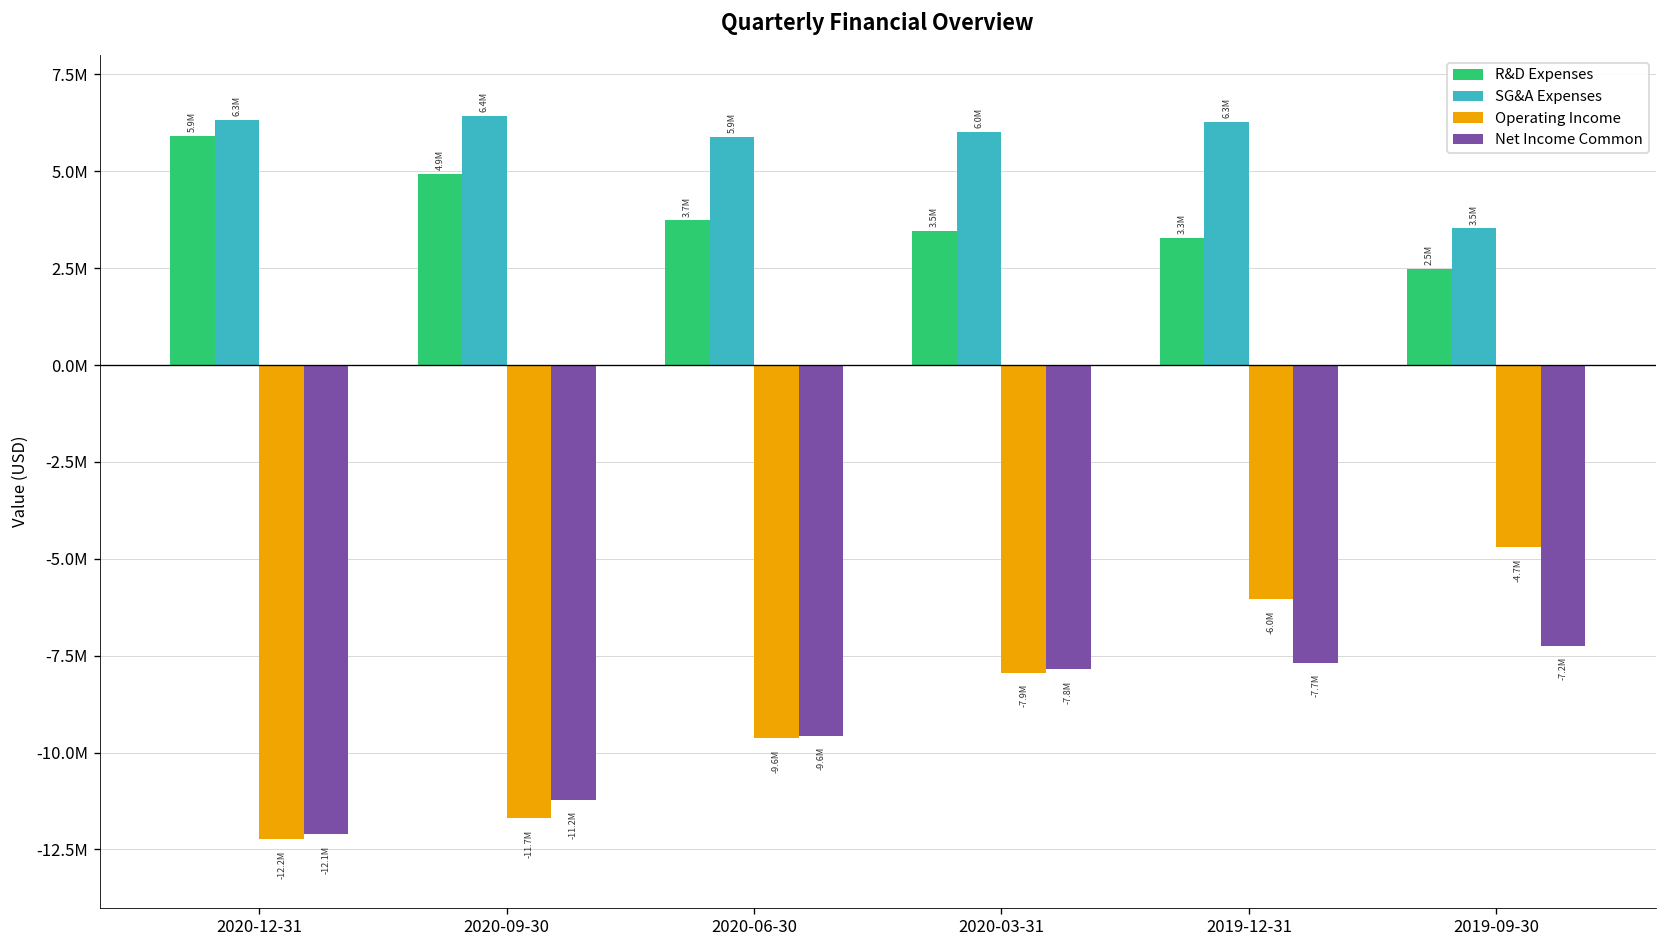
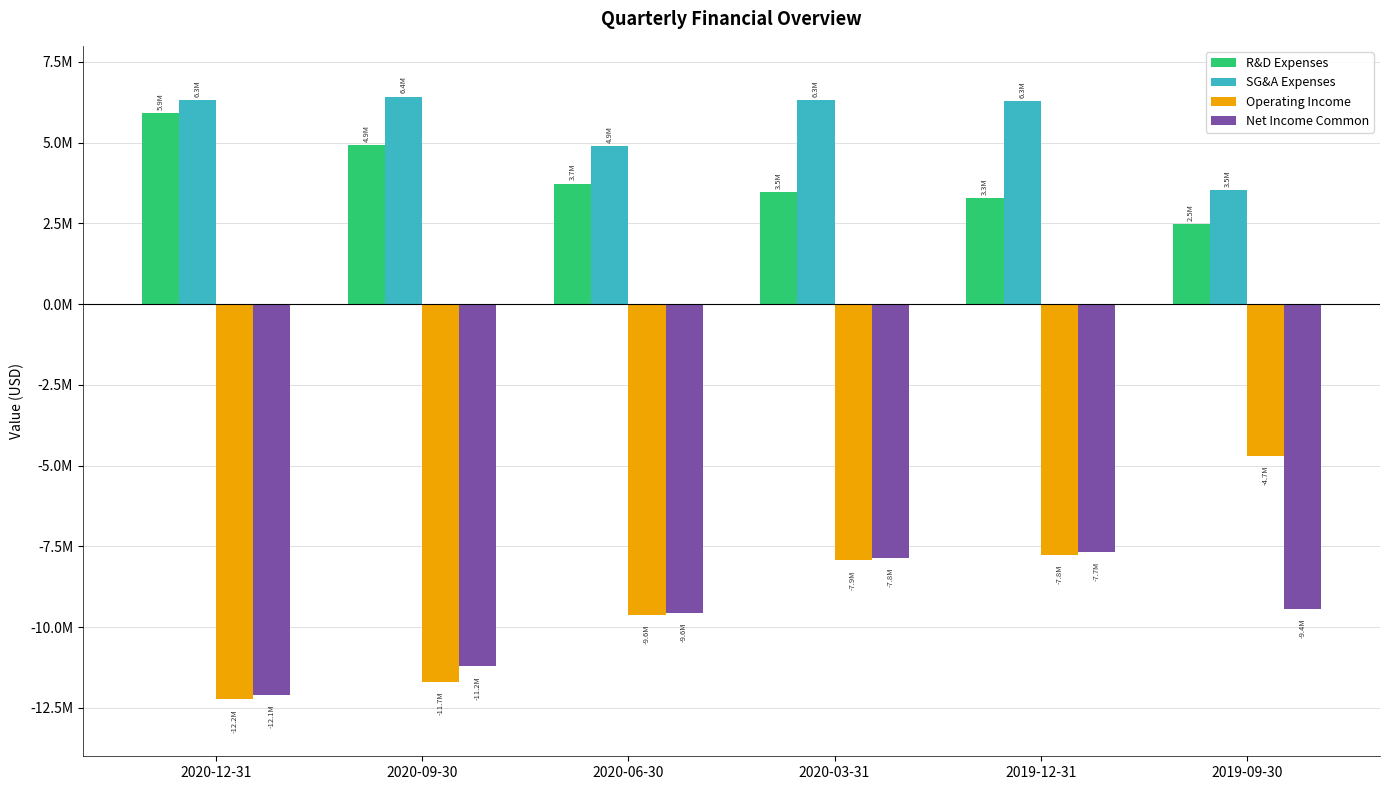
  {
    "R&D Expenses": {
      "2020-12-31": "5.9M",
      "2020-09-30": "4.9M",
      "2020-06-30": "3.7M",
      "2020-03-31": "3.5M",
      "2019-12-31": "3.3M",
      "2019-09-30": "2.5M"
    },
    "SG&A Expenses": {
      "2020-12-31": "6.3M",
      "2020-09-30": "6.4M",
-     "2020-06-30": "5.9M",
-     "2020-03-31": "6.0M",
+     "2020-06-30": "4.9M",
+     "2020-03-31": "6.3M",
      "2019-12-31": "6.3M",
      "2019-09-30": "3.5M"
    },
    "Operating Income": {
      "2020-12-31": "-12.2M",
      "2020-09-30": "-11.7M",
      "2020-06-30": "-9.6M",
      "2020-03-31": "-7.9M",
-     "2019-12-31": "-6.0M",
+     "2019-12-31": "-7.8M",
      "2019-09-30": "-4.7M"
    },
    "Net Income Common": {
      "2020-12-31": "-12.1M",
      "2020-09-30": "-11.2M",
      "2020-06-30": "-9.6M",
      "2020-03-31": "-7.8M",
      "2019-12-31": "-7.7M",
-     "2019-09-30": "-7.2M"
+     "2019-09-30": "-9.4M"
    }
  }
